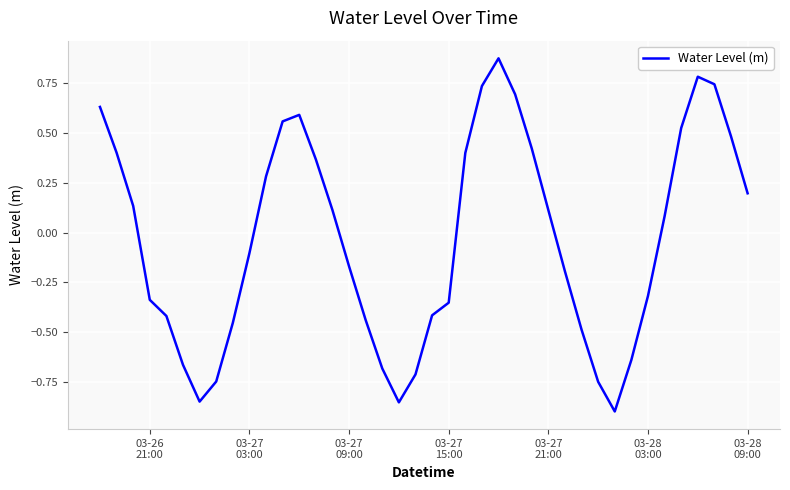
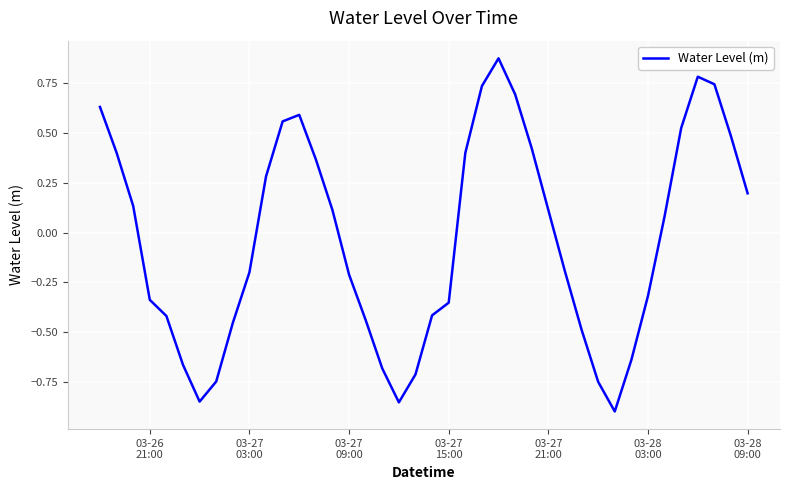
  {
    "03-26 21:00": -0.34,
-   "03-27 03:00": -0.10,
-   "03-27 09:00": -0.17,
+   "03-27 03:00": -0.20,
+   "03-27 09:00": -0.21,
    "03-27 15:00": -0.35,
    "03-27 21:00": 0.11,
    "03-28 03:00": -0.32,
    "03-28 09:00": 0.20
  }
